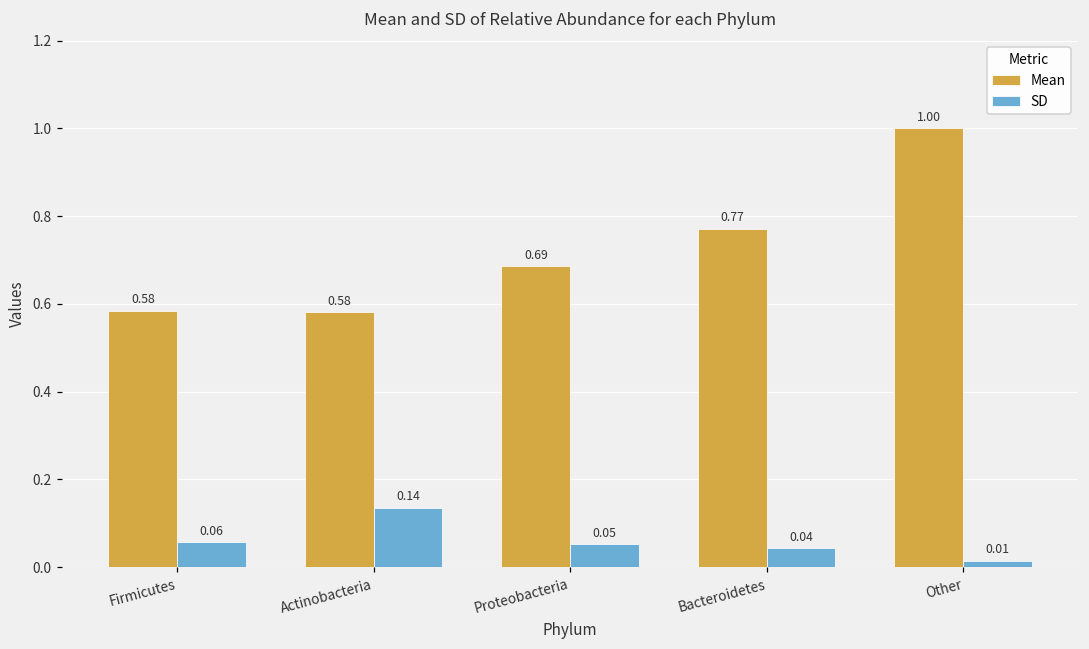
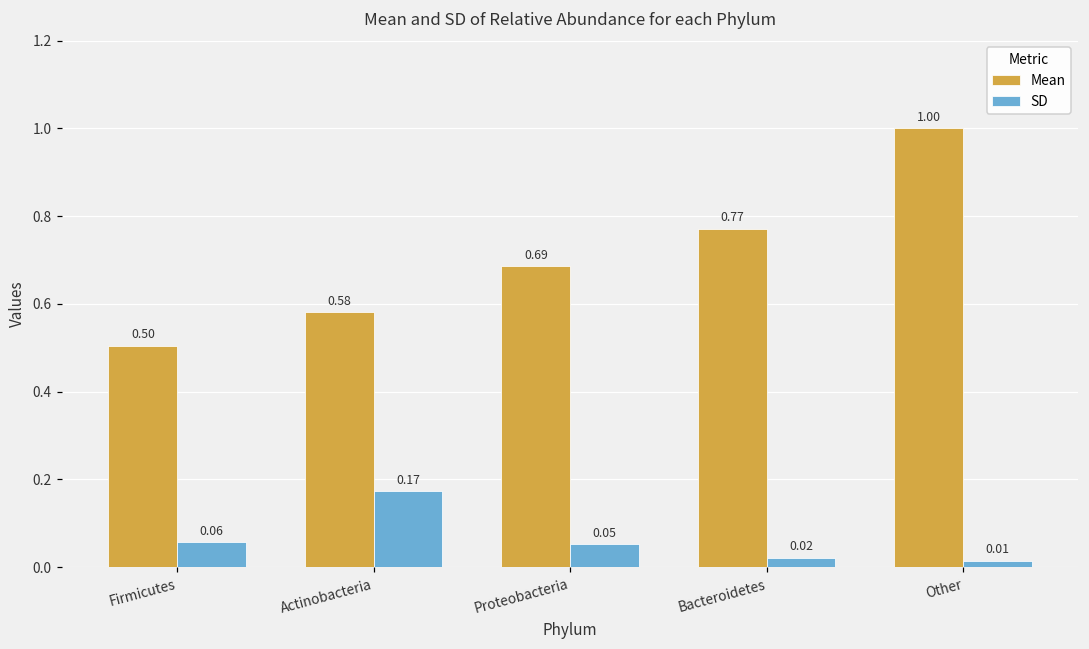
  {
    "Mean": {
-     "Firmicutes": 0.58,
+     "Firmicutes": 0.50,
      "Actinobacteria": 0.58,
      "Proteobacteria": 0.69,
      "Bacteroidetes": 0.77,
      "Other": 1.00
    },
    "SD": {
      "Firmicutes": 0.06,
-     "Actinobacteria": 0.14,
+     "Actinobacteria": 0.17,
      "Proteobacteria": 0.05,
-     "Bacteroidetes": 0.04,
+     "Bacteroidetes": 0.02,
      "Other": 0.01
    }
  }
